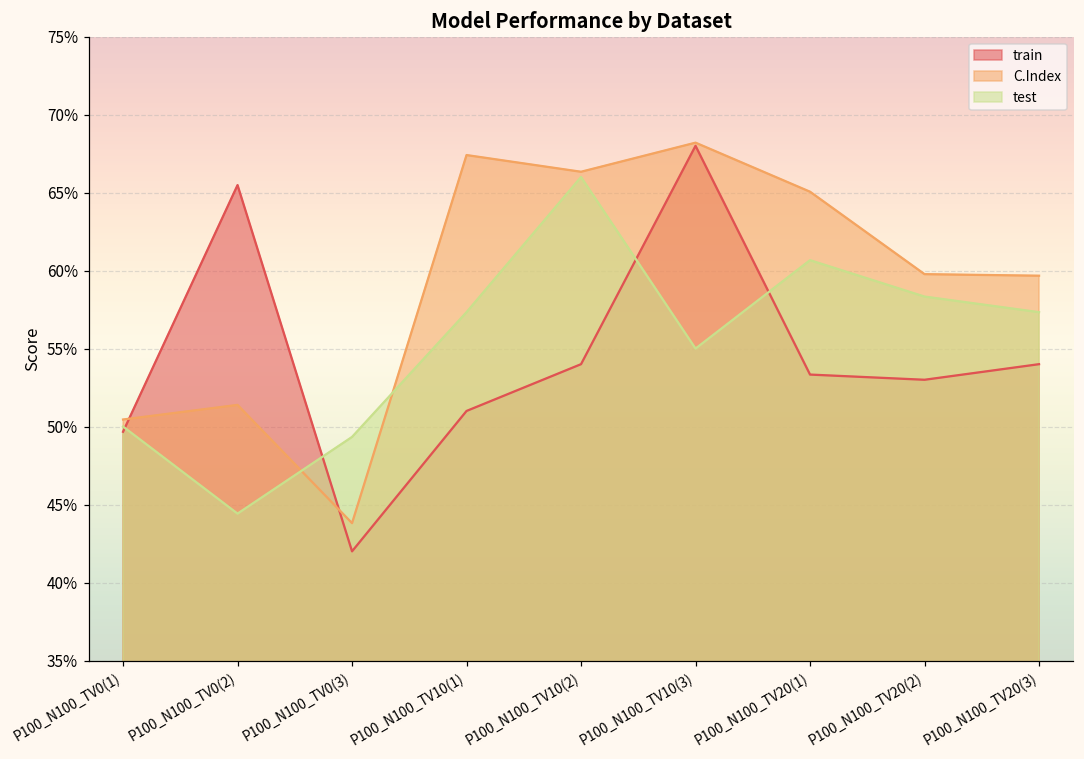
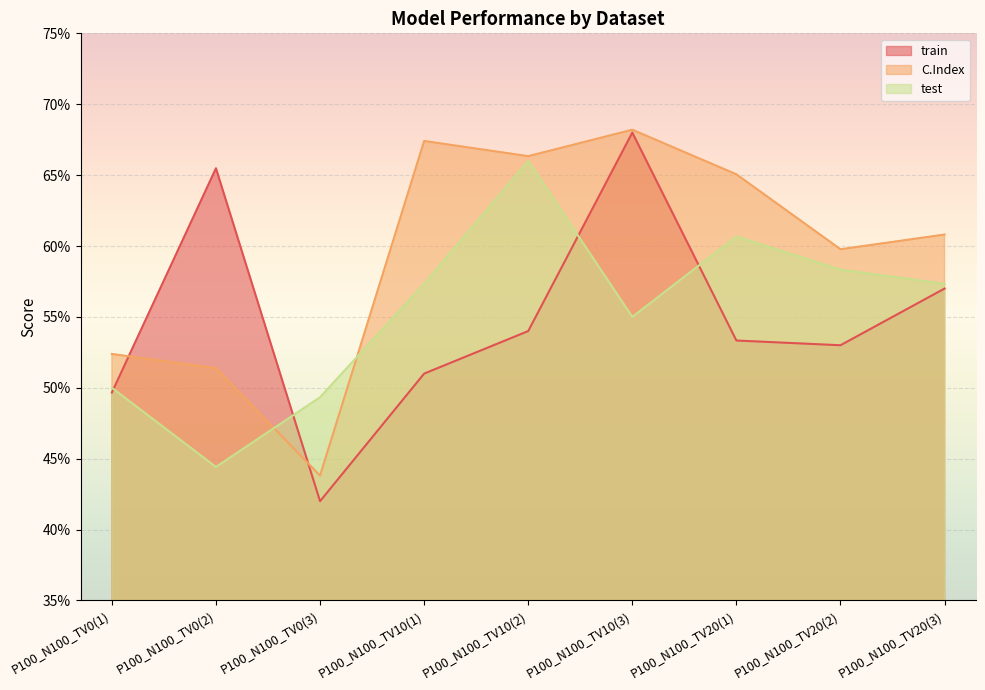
  {
    "train": {
      "P100_N100_TV0(1)": "49.7%",
      "P100_N100_TV0(2)": "65.5%",
      "P100_N100_TV0(3)": "42.0%",
      "P100_N100_TV10(1)": "51.0%",
      "P100_N100_TV10(2)": "54.0%",
      "P100_N100_TV10(3)": "68.0%",
      "P100_N100_TV20(1)": "53.3%",
      "P100_N100_TV20(2)": "53.0%",
-     "P100_N100_TV20(3)": "54.0%"
+     "P100_N100_TV20(3)": "57.0%"
    },
    "C.Index": {
-     "P100_N100_TV0(1)": "50.5%",
+     "P100_N100_TV0(1)": "52.4%",
      "P100_N100_TV0(2)": "51.4%",
      "P100_N100_TV0(3)": "43.8%",
      "P100_N100_TV10(1)": "67.4%",
      "P100_N100_TV10(2)": "66.3%",
      "P100_N100_TV10(3)": "68.2%",
      "P100_N100_TV20(1)": "65.1%",
      "P100_N100_TV20(2)": "59.8%",
-     "P100_N100_TV20(3)": "59.7%"
+     "P100_N100_TV20(3)": "60.8%"
    },
    "test": {
      "P100_N100_TV0(1)": "50.0%",
      "P100_N100_TV0(2)": "44.4%",
      "P100_N100_TV0(3)": "49.3%",
      "P100_N100_TV10(1)": "57.3%",
      "P100_N100_TV10(2)": "66.0%",
      "P100_N100_TV10(3)": "55.0%",
      "P100_N100_TV20(1)": "60.7%",
      "P100_N100_TV20(2)": "58.3%",
      "P100_N100_TV20(3)": "57.3%"
    }
  }
